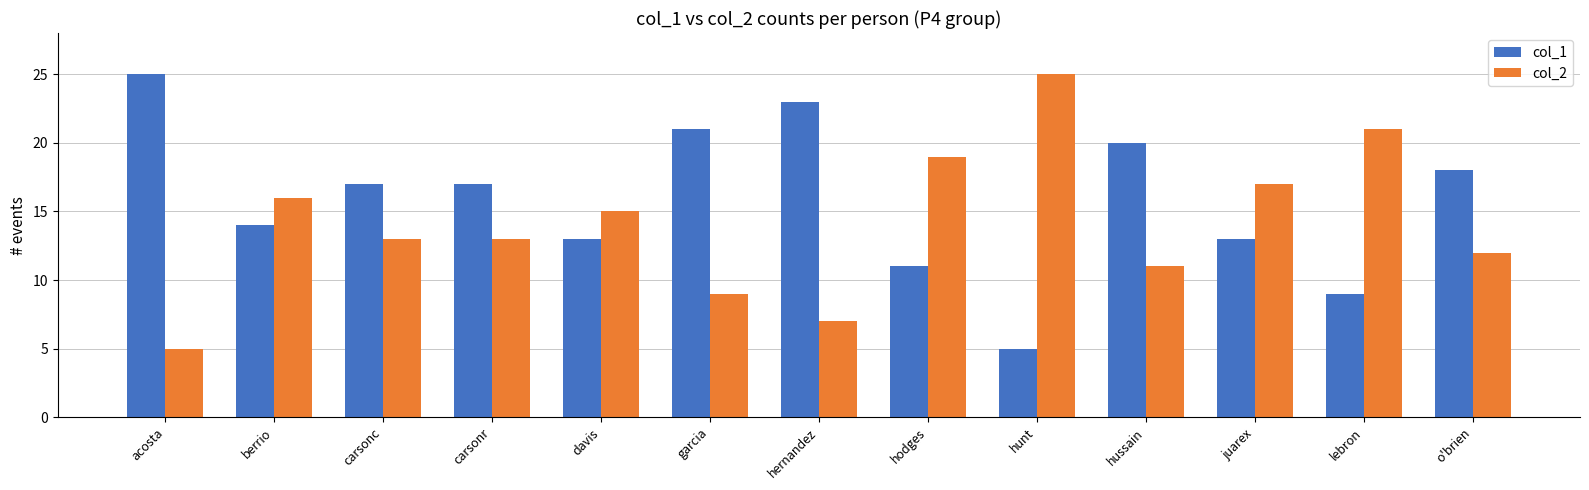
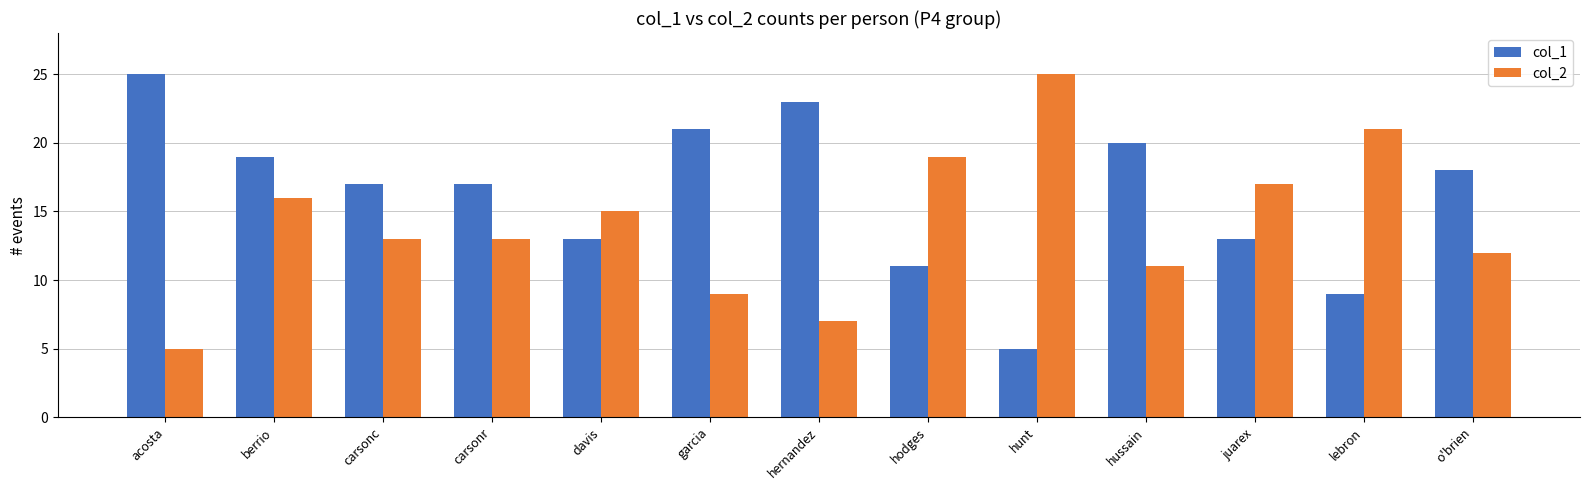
  {
    "col_1": {
      "acosta": 25,
-     "berrio": 14,
+     "berrio": 19,
      "carsonc": 17,
      "carsonr": 17,
      "davis": 13,
      "garcia": 21,
      "hernandez": 23,
      "hodges": 11,
      "hunt": 5,
      "hussain": 20,
      "juarex": 13,
      "lebron": 9,
      "o'brien": 18
    },
    "col_2": {
      "acosta": 5,
      "berrio": 16,
      "carsonc": 13,
      "carsonr": 13,
      "davis": 15,
      "garcia": 9,
      "hernandez": 7,
      "hodges": 19,
      "hunt": 25,
      "hussain": 11,
      "juarex": 17,
      "lebron": 21,
      "o'brien": 12
    }
  }
